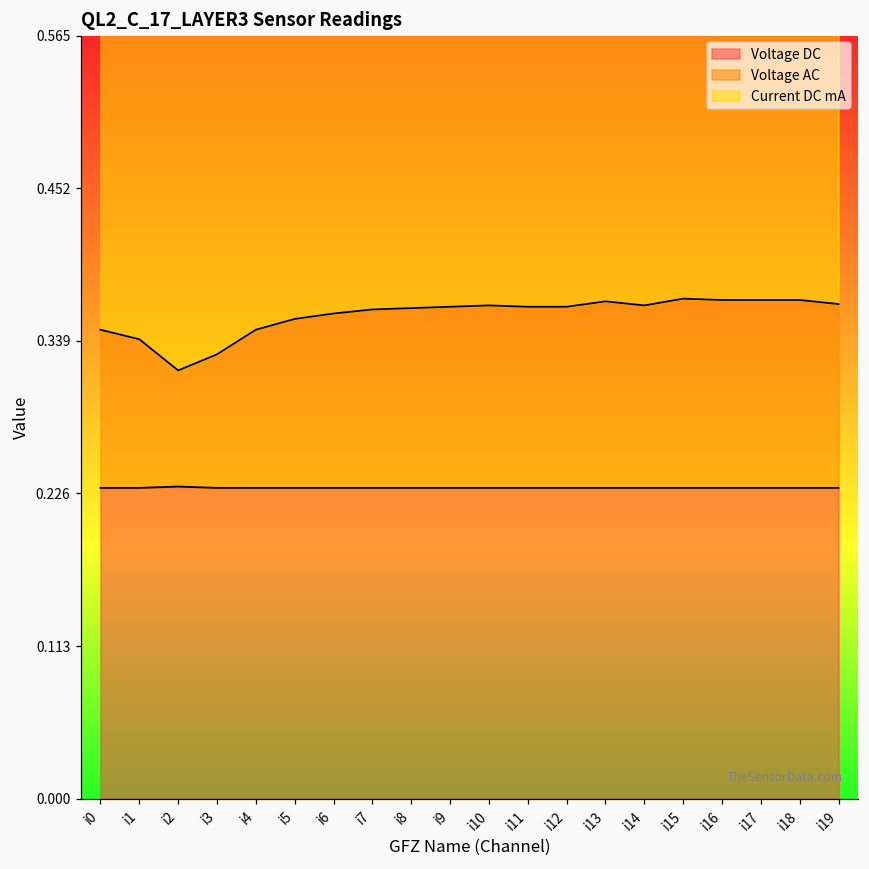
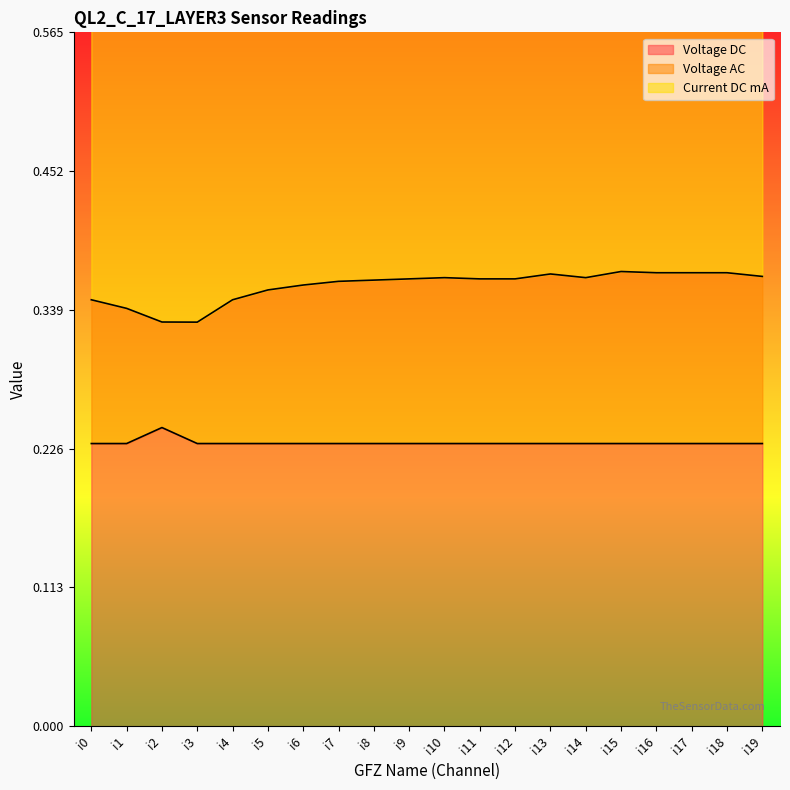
  {
    "Voltage DC": {
      "i0": 0.230,
      "i1": 0.230,
-     "i2": 0.231,
+     "i2": 0.243,
      "i3": 0.230,
      "i4": 0.230,
      "i5": 0.230,
      "i6": 0.230,
      "i7": 0.230,
      "i8": 0.230,
      "i9": 0.230,
      "i10": 0.230,
      "i11": 0.230,
      "i12": 0.230,
      "i13": 0.230,
      "i14": 0.230,
      "i15": 0.230,
      "i16": 0.230,
      "i17": 0.230,
      "i18": 0.230,
      "i19": 0.230
    },
    "Voltage AC": {
      "i0": 0.117,
      "i1": 0.110,
      "i2": 0.086,
      "i3": 0.099,
      "i4": 0.117,
      "i5": 0.125,
      "i6": 0.129,
      "i7": 0.132,
      "i8": 0.133,
      "i9": 0.134,
      "i10": 0.135,
      "i11": 0.134,
      "i12": 0.134,
      "i13": 0.138,
      "i14": 0.135,
      "i15": 0.140,
      "i16": 0.139,
      "i17": 0.139,
      "i18": 0.139,
      "i19": 0.136
    }
  }
